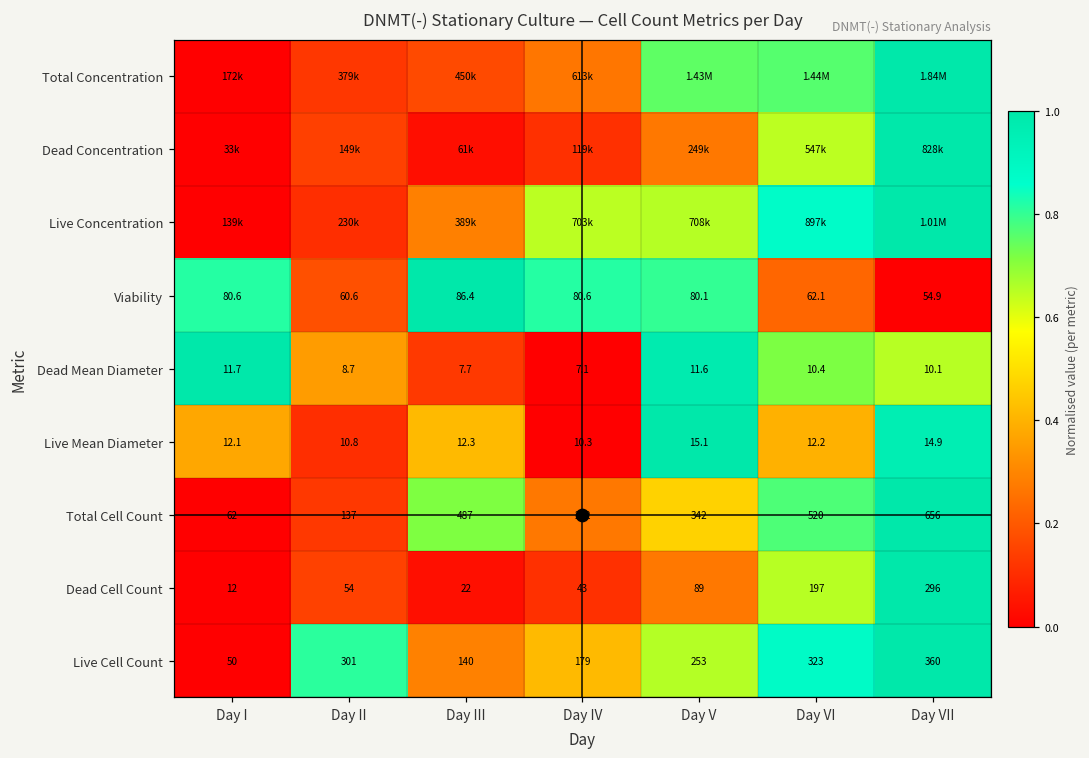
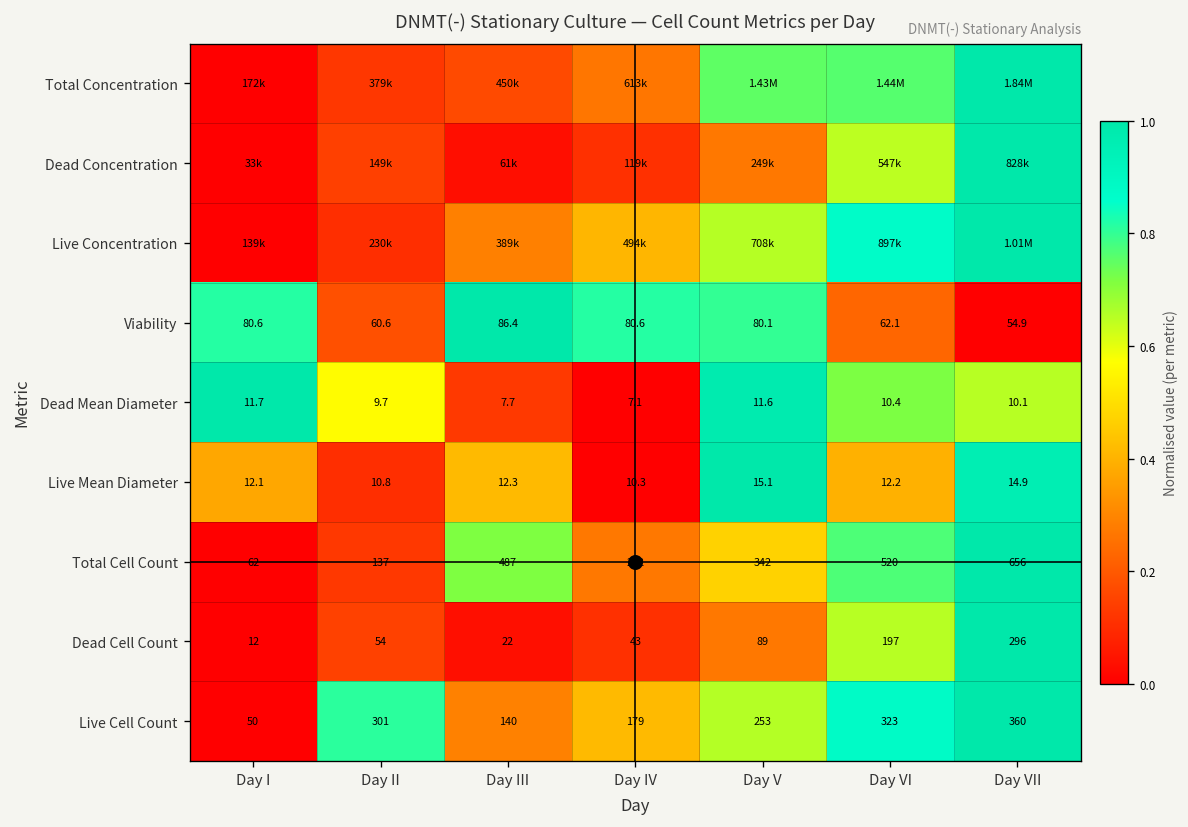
  {
    "Total Concentration": {
      "Day I": "172k",
      "Day II": "379k",
      "Day III": "450k",
      "Day IV": "613k",
      "Day V": "1.43M",
      "Day VI": "1.44M",
      "Day VII": "1.84M"
    },
    "Dead Concentration": {
      "Day I": "33k",
      "Day II": "149k",
      "Day III": "61k",
      "Day IV": "119k",
      "Day V": "249k",
      "Day VI": "547k",
      "Day VII": "828k"
    },
    "Live Concentration": {
      "Day I": "139k",
      "Day II": "230k",
      "Day III": "389k",
-     "Day IV": "703k",
+     "Day IV": "494k",
      "Day V": "708k",
      "Day VI": "897k",
      "Day VII": "1.01M"
    },
    "Viability": {
      "Day I": "80.6",
      "Day II": "60.6",
      "Day III": "86.4",
      "Day IV": "80.6",
      "Day V": "80.1",
      "Day VI": "62.1",
      "Day VII": "54.9"
    },
    "Dead Mean Diameter": {
      "Day I": "11.7",
-     "Day II": "8.7",
+     "Day II": "9.7",
      "Day III": "7.7",
      "Day IV": "7.1",
      "Day V": "11.6",
      "Day VI": "10.4",
      "Day VII": "10.1"
    },
    "Live Mean Diameter": {
      "Day I": "12.1",
      "Day II": "10.8",
      "Day III": "12.3",
      "Day IV": "10.3",
      "Day V": "15.1",
      "Day VI": "12.2",
      "Day VII": "14.9"
    },
    "Total Cell Count": {
      "Day I": "62",
      "Day II": "137",
      "Day III": "487",
      "Day V": "342",
      "Day VI": "520",
      "Day VII": "656"
    },
    "Dead Cell Count": {
      "Day I": "12",
      "Day II": "54",
      "Day III": "22",
      "Day IV": "43",
      "Day V": "89",
      "Day VI": "197",
      "Day VII": "296"
    },
    "Live Cell Count": {
      "Day I": "50",
      "Day II": "301",
      "Day III": "140",
      "Day IV": "179",
      "Day V": "253",
      "Day VI": "323",
      "Day VII": "360"
    }
  }
